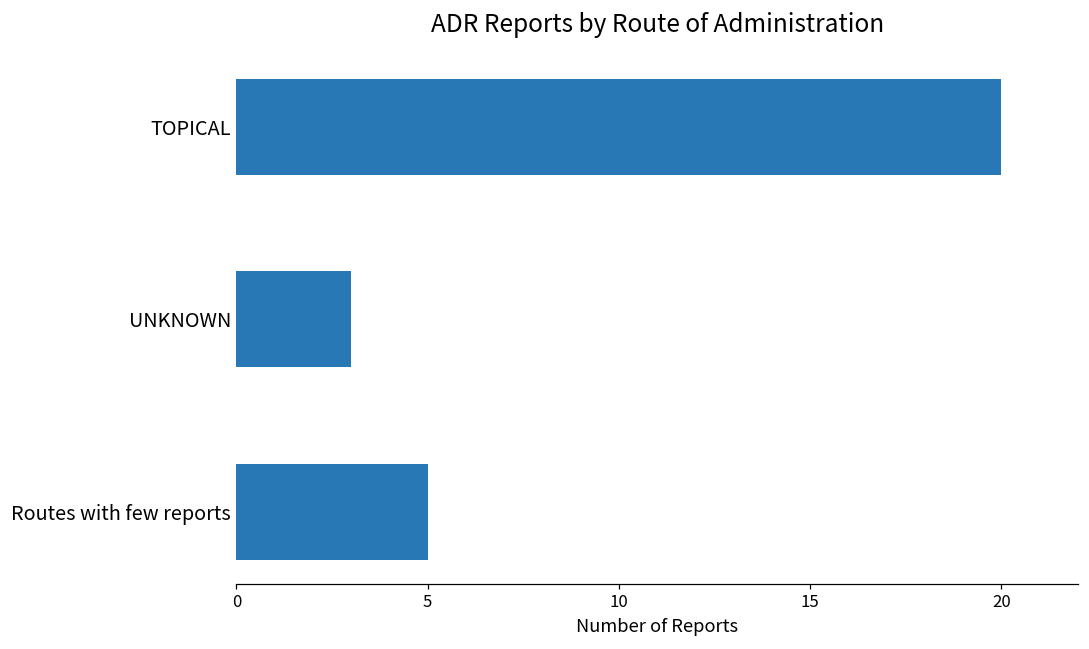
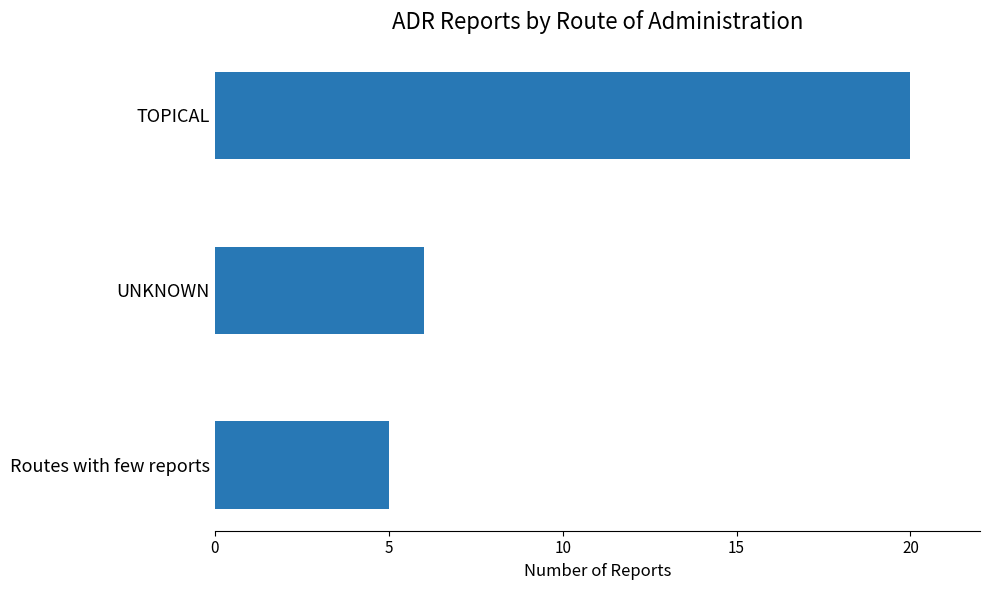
  {
    "TOPICAL": 20,
-   "UNKNOWN": 3,
+   "UNKNOWN": 6,
    "Routes with few reports": 5
  }
